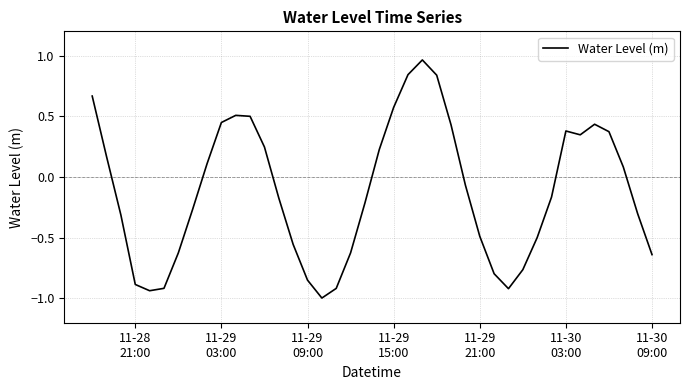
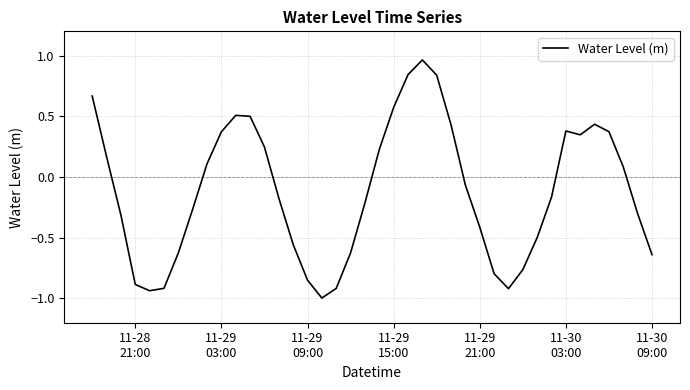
  {
    "11-28 21:00": -0.88,
-   "11-29 03:00": 0.45,
+   "11-29 03:00": 0.37,
    "11-29 09:00": -0.85,
    "11-29 15:00": 0.57,
-   "11-29 21:00": -0.49,
+   "11-29 21:00": -0.41,
    "11-30 03:00": 0.38,
    "11-30 09:00": -0.64
  }
